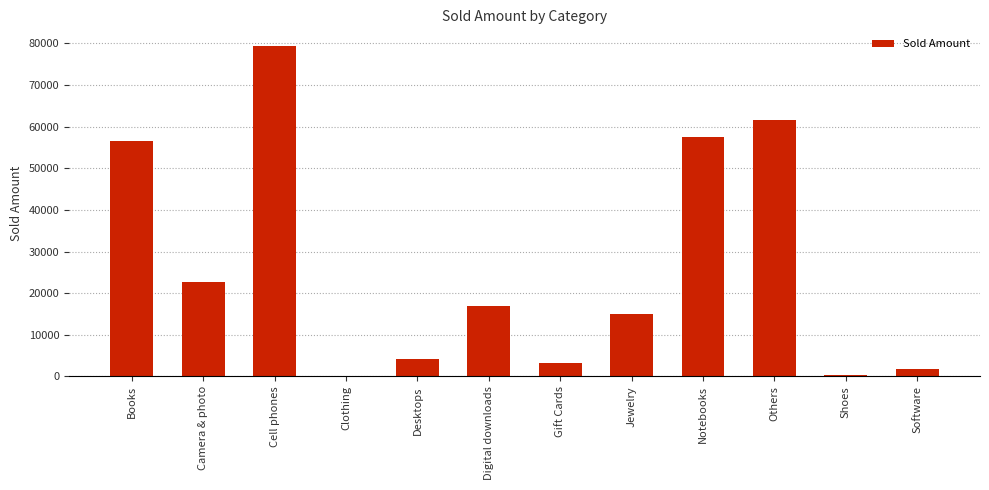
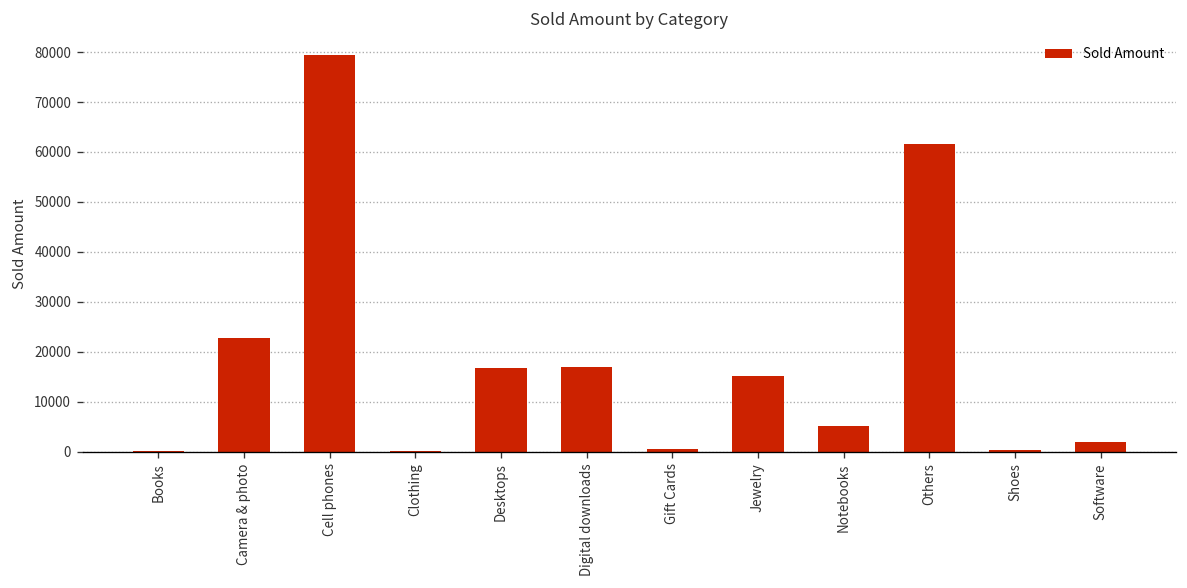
  {
-   "Books": 57000,
+   "Books": 0,
    "Camera & photo": 23000,
    "Cell phones": 79000,
-   "Desktops": 4000,
+   "Desktops": 17000,
    "Digital downloads": 17000,
-   "Gift Cards": 3000,
+   "Gift Cards": 1000,
    "Jewelry": 15000,
-   "Notebooks": 57000,
+   "Notebooks": 5000,
    "Others": 62000,
    "Software": 2000
  }
